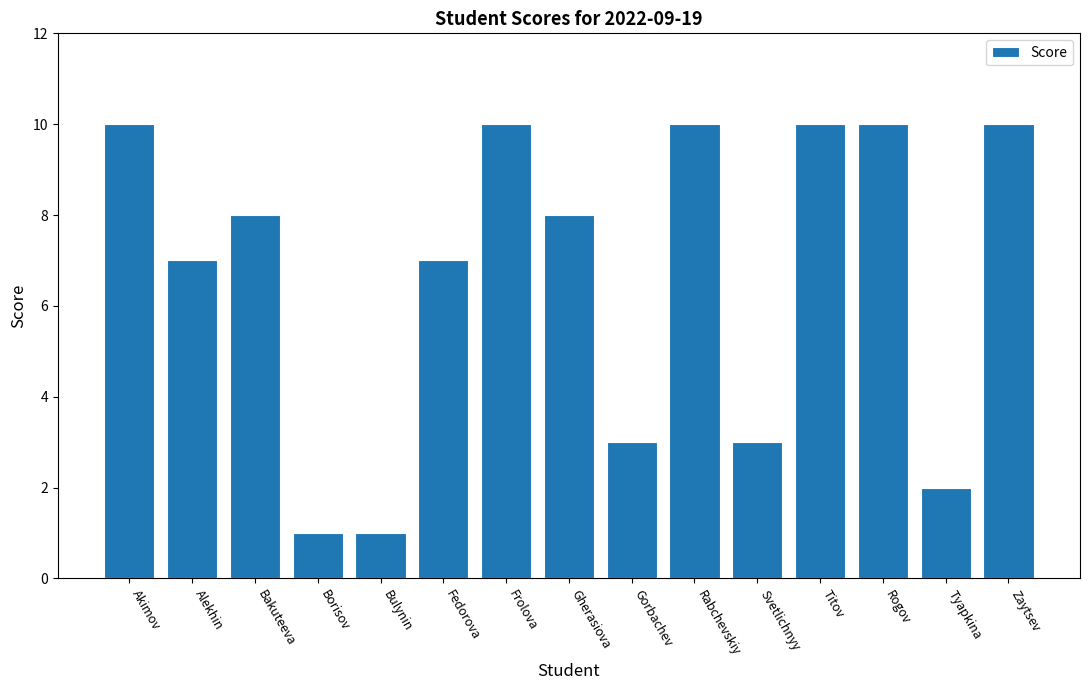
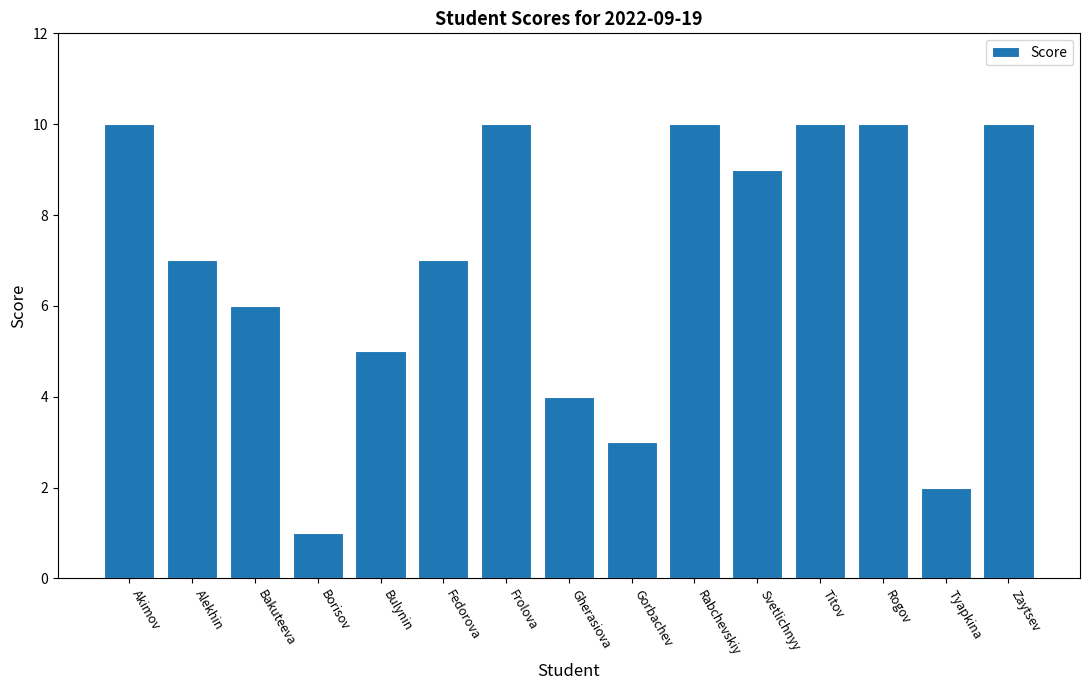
  {
    "Akimov": 10,
    "Alekhin": 7,
-   "Bakuteeva": 8,
+   "Bakuteeva": 6,
    "Borisov": 1,
-   "Bulynin": 1,
+   "Bulynin": 5,
    "Fedorova": 7,
    "Frolova": 10,
-   "Gherasiova": 8,
+   "Gherasiova": 4,
    "Gorbachev": 3,
    "Rabchevskiy": 10,
-   "Svetlichnyy": 3,
+   "Svetlichnyy": 9,
    "Titov": 10,
    "Rogov": 10,
    "Tyapkina": 2,
    "Zaytsev": 10
  }
